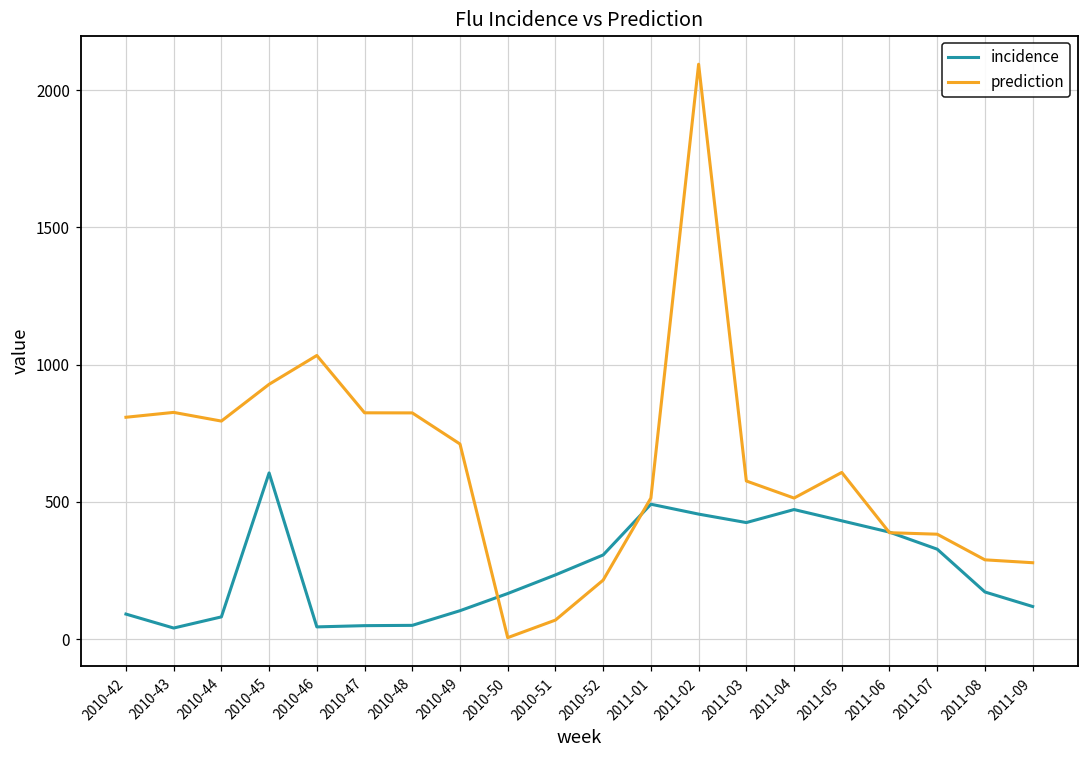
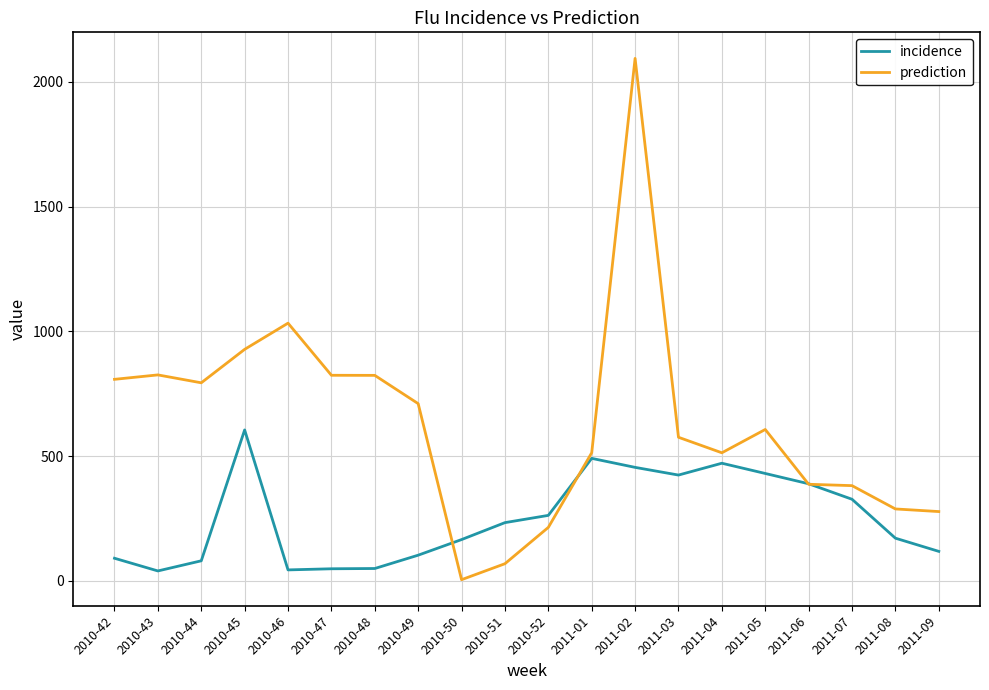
  {
    "incidence": {
      "2010-42": 90,
      "2010-43": 40,
      "2010-44": 80,
      "2010-45": 610,
      "2010-46": 40,
      "2010-47": 50,
      "2010-48": 50,
      "2010-49": 100,
      "2010-50": 170,
      "2010-51": 230,
-     "2010-52": 310,
+     "2010-52": 260,
      "2011-01": 490,
      "2011-02": 460,
      "2011-03": 420,
      "2011-04": 470,
      "2011-05": 430,
      "2011-07": 330,
      "2011-08": 170,
      "2011-09": 120
    },
    "prediction": {
      "2010-42": 810,
      "2010-43": 830,
      "2010-44": 790,
      "2010-45": 930,
      "2010-46": 1030,
      "2010-47": 820,
      "2010-48": 820,
      "2010-49": 710,
      "2010-50": 10,
      "2010-51": 70,
      "2010-52": 210,
      "2011-01": 510,
      "2011-02": 2090,
      "2011-03": 580,
      "2011-04": 510,
      "2011-05": 610,
      "2011-07": 380,
      "2011-08": 290,
      "2011-09": 280
    }
  }
